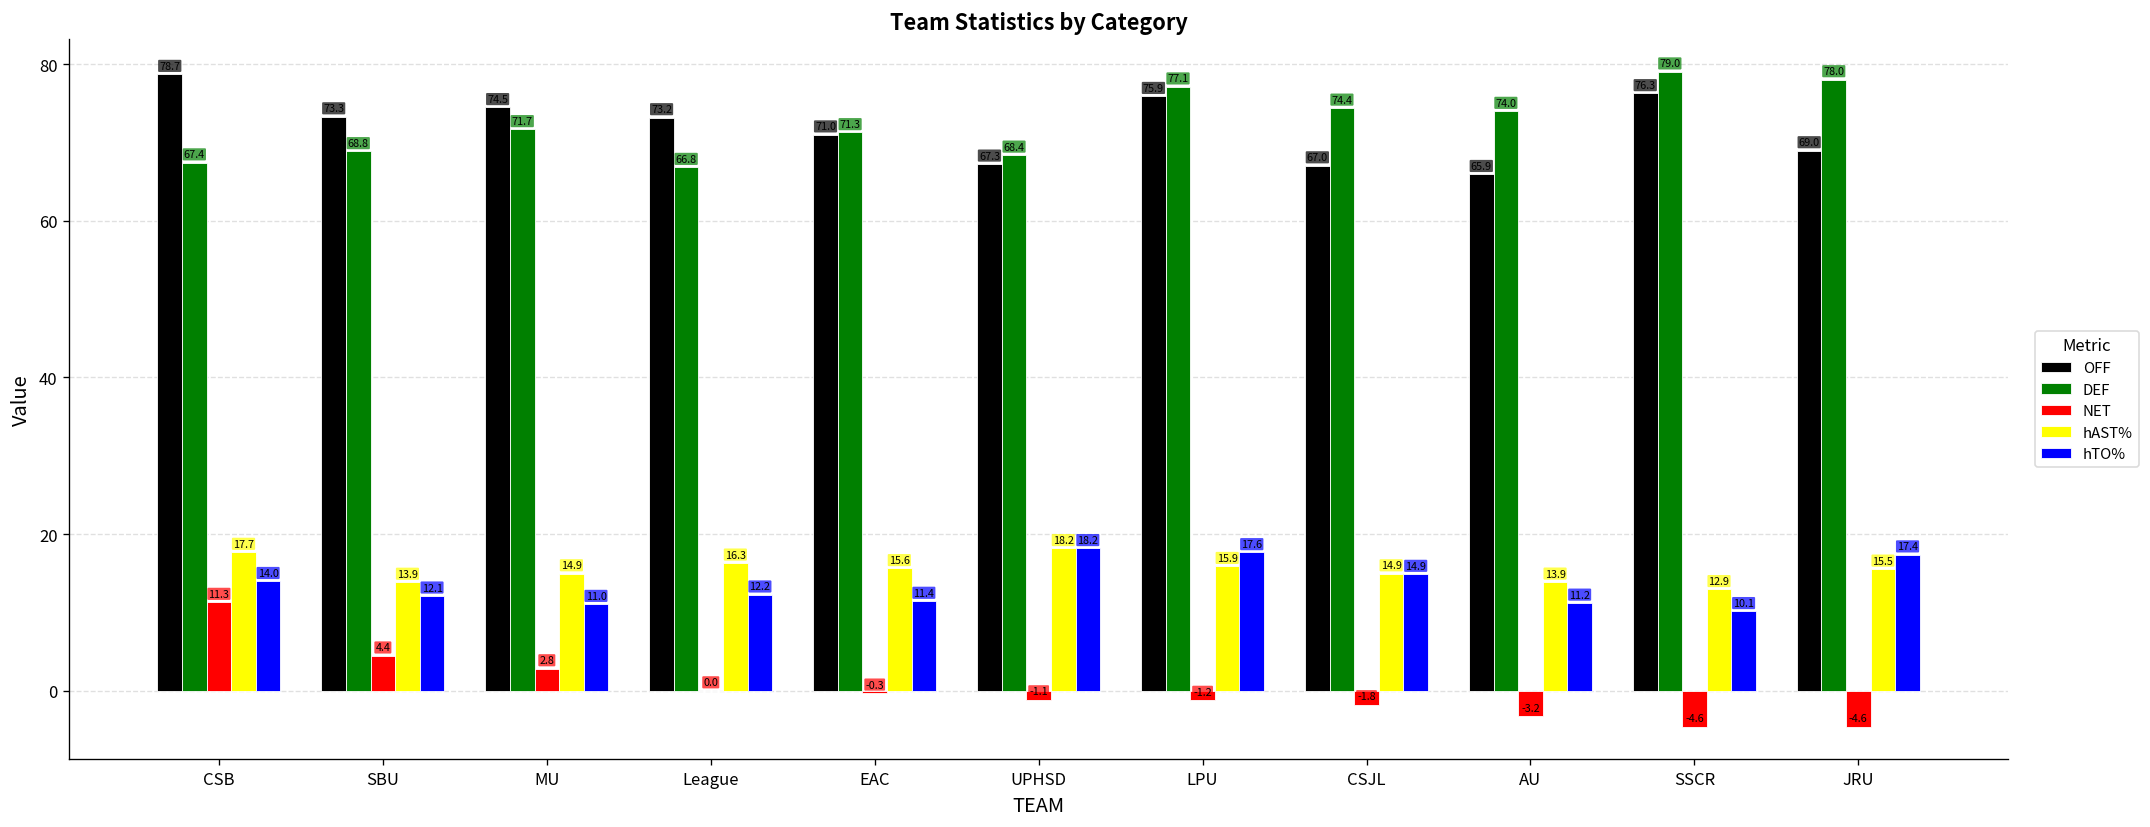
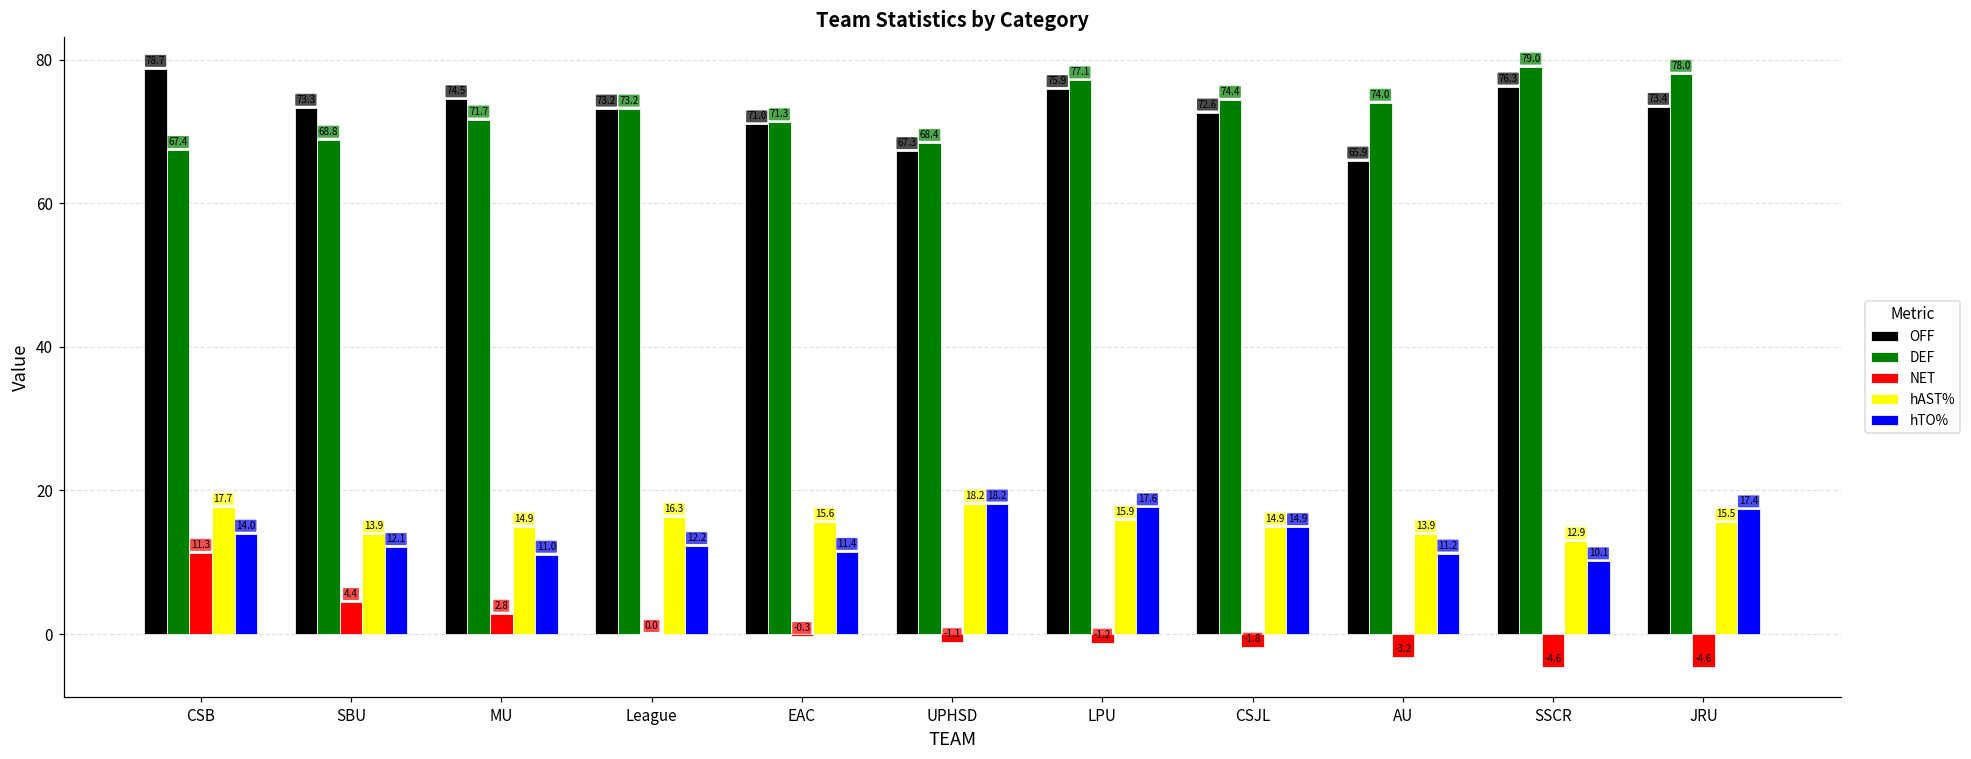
  {
    "OFF": {
-     "CSJL": 67.0,
-     "JRU": 69.0
+     "CSJL": 72.6,
+     "JRU": 73.4
    },
    "DEF": {
-     "League": 66.8
+     "League": 73.2
    }
  }
